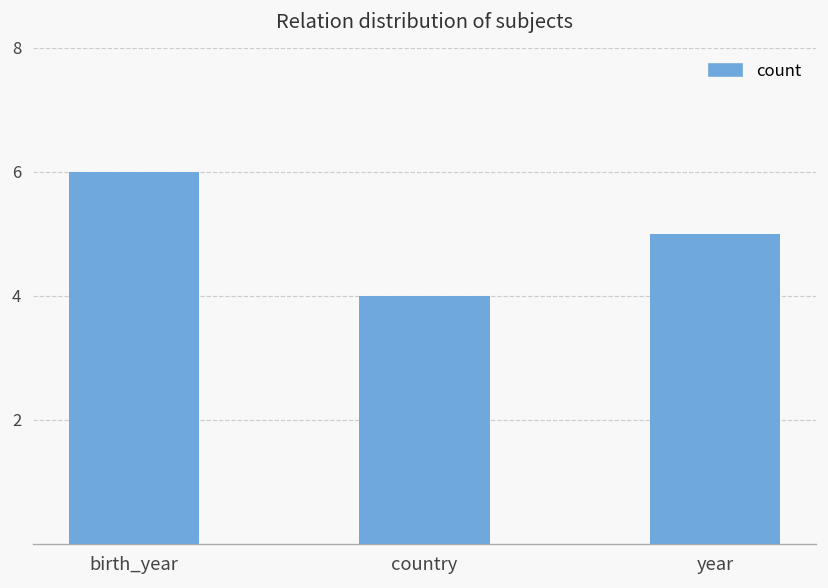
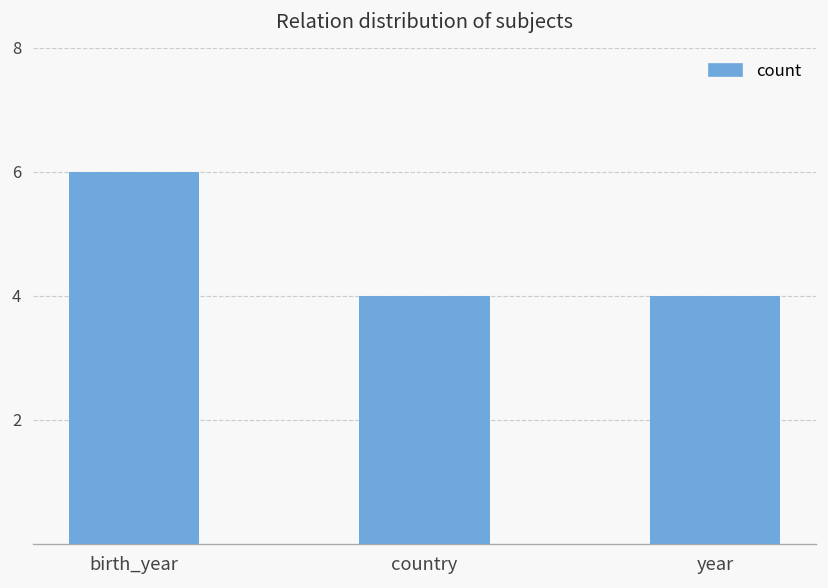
  {
    "birth_year": 6,
    "country": 4,
-   "year": 5
+   "year": 4
  }
